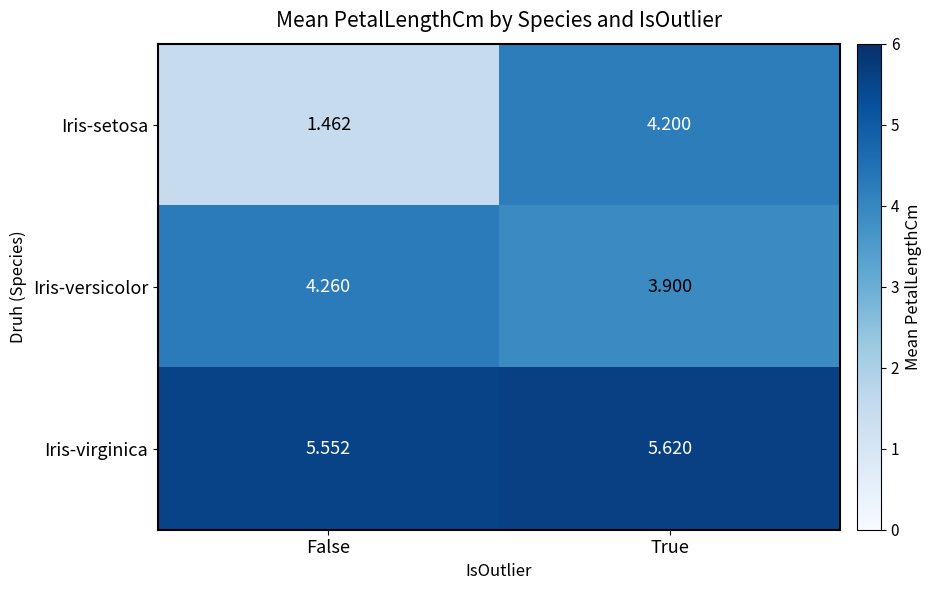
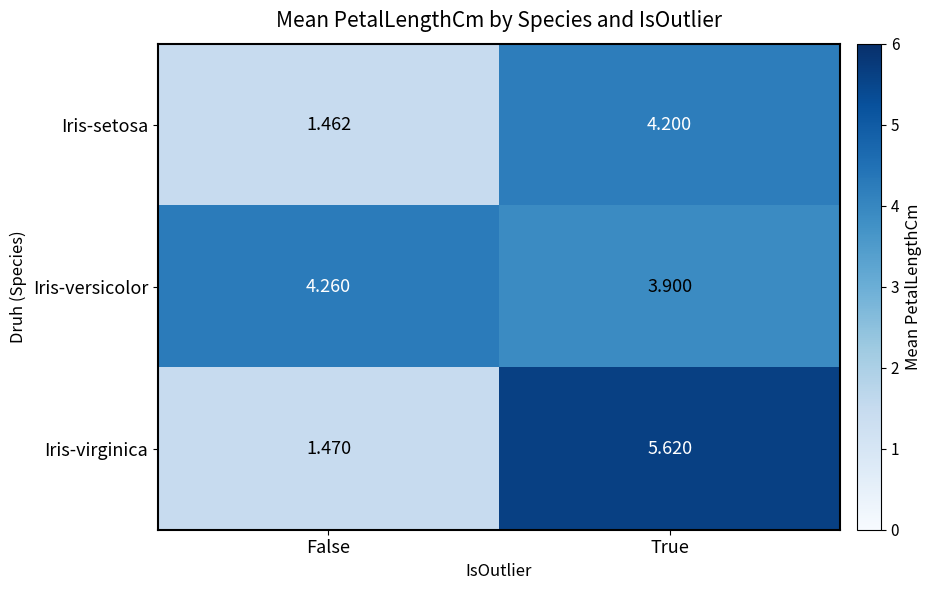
  {
    "Iris-setosa": {
      "False": 1.462,
      "True": 4.200
    },
    "Iris-versicolor": {
      "False": 4.260,
      "True": 3.900
    },
    "Iris-virginica": {
-     "False": 5.552,
+     "False": 1.470,
      "True": 5.620
    }
  }
